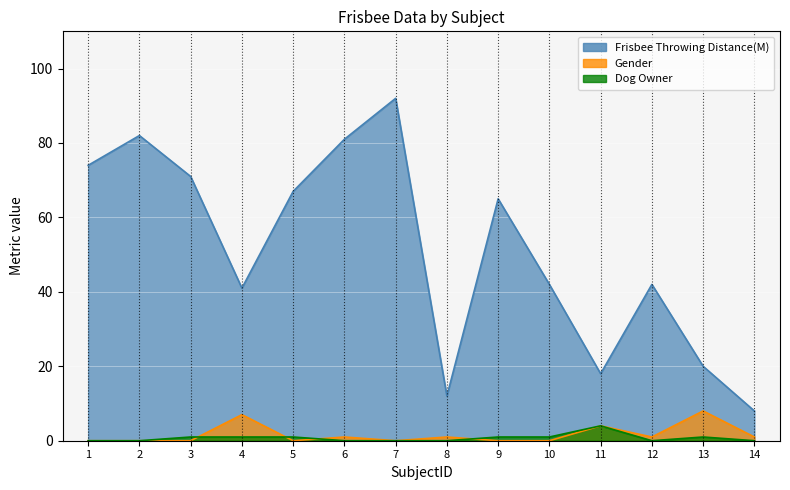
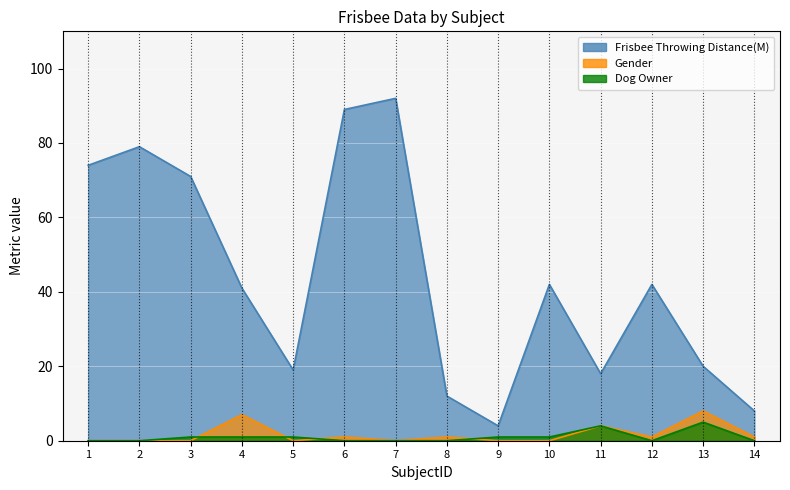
  {
    "Frisbee Throwing Distance(M)": {
      "1": 74,
-     "2": 82,
+     "2": 79,
      "3": 71,
      "4": 41,
-     "5": 67,
-     "6": 81,
+     "5": 19,
+     "6": 89,
      "7": 92,
      "8": 12,
-     "9": 65,
+     "9": 4,
      "10": 42,
      "11": 18,
      "12": 42,
      "13": 20,
      "14": 8
    },
    "Gender": {
      "3": 0,
      "4": 7,
      "5": 0,
      "6": 1,
      "8": 1,
      "9": 0,
      "10": 0,
      "12": 1,
      "13": 8,
      "14": 1
    },
    "Dog Owner": {
      "3": 1,
      "4": 1,
      "5": 1,
      "6": 0,
      "8": 0,
      "9": 1,
      "10": 1,
      "12": 0,
-     "13": 1,
+     "13": 5,
      "14": 0
    }
  }
